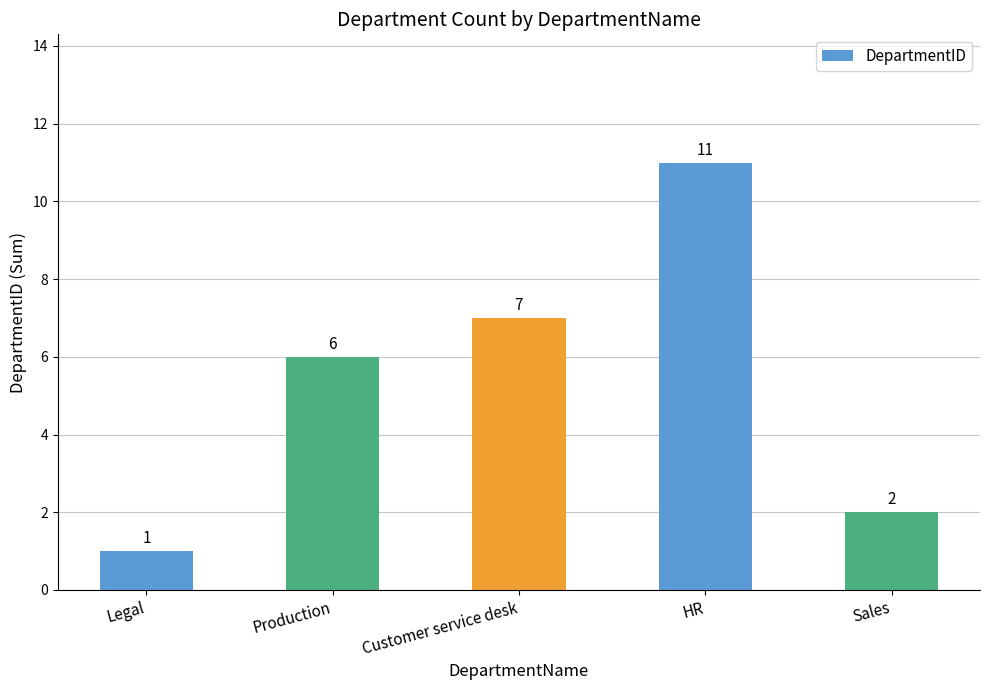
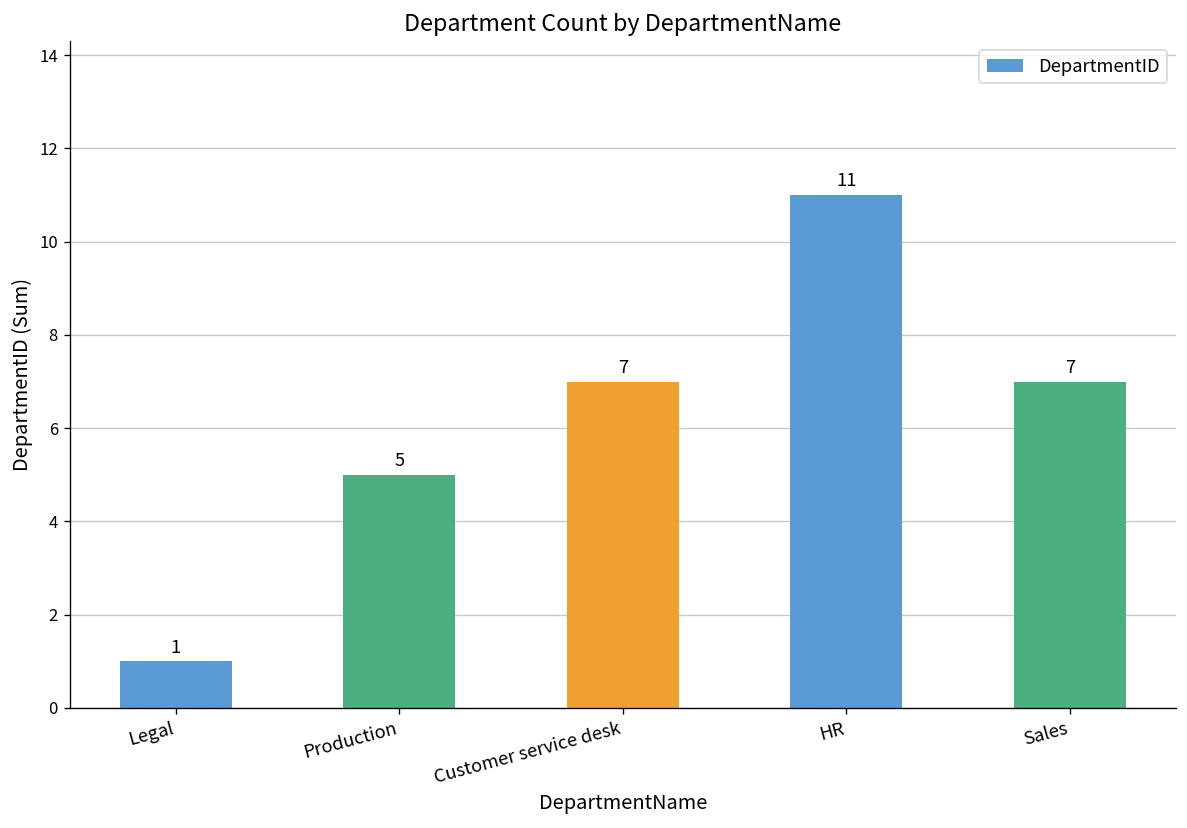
  {
    "Legal": 1,
-   "Production": 6,
+   "Production": 5,
    "Customer service desk": 7,
    "HR": 11,
-   "Sales": 2
+   "Sales": 7
  }
